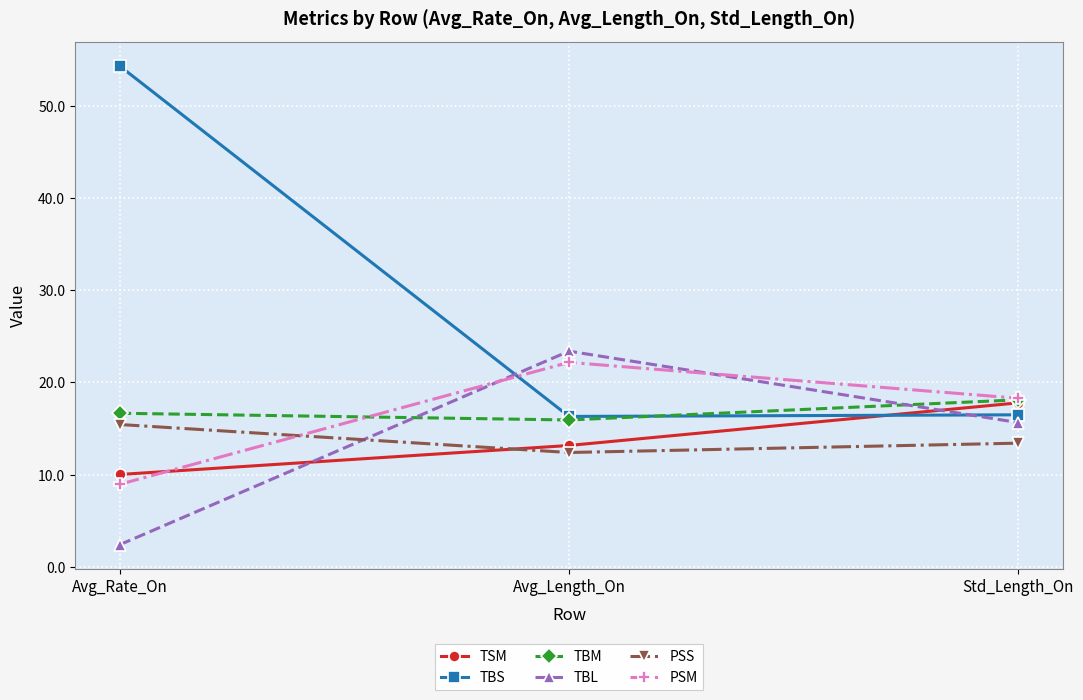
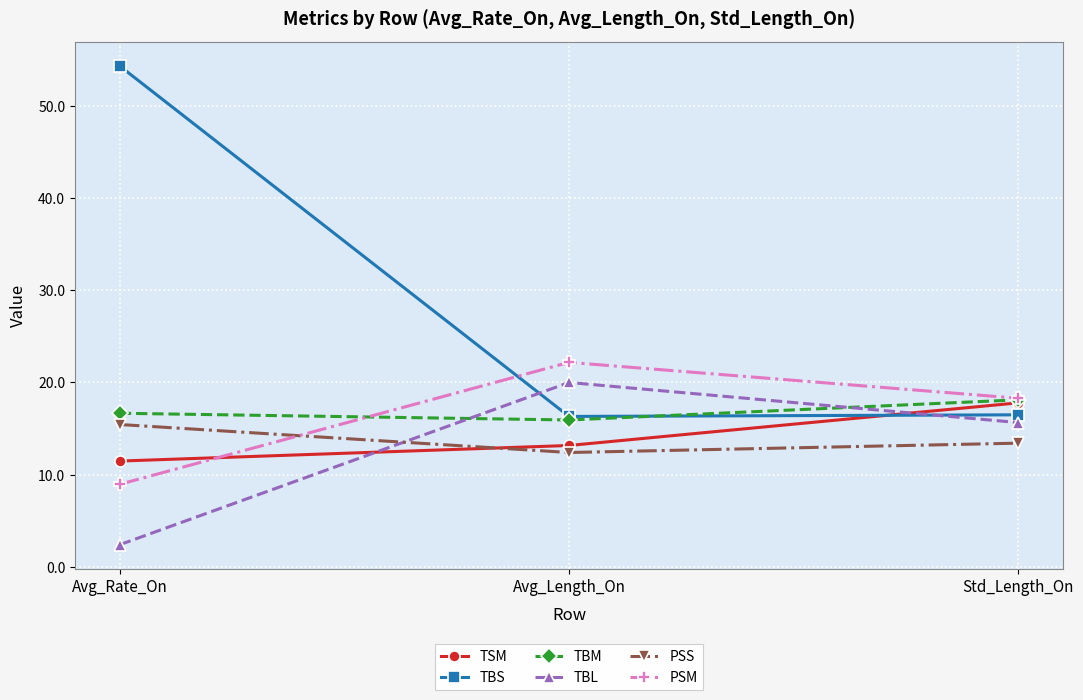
  {
    "TSM": {
-     "Avg_Rate_On": 10,
+     "Avg_Rate_On": 11,
      "Avg_Length_On": 13,
      "Std_Length_On": 18
    },
    "TBS": {
      "Avg_Rate_On": 54,
      "Avg_Length_On": 16,
      "Std_Length_On": 16
    },
    "TBM": {
      "Avg_Rate_On": 17,
      "Avg_Length_On": 16
    },
    "TBL": {
      "Avg_Rate_On": 2,
-     "Avg_Length_On": 23,
+     "Avg_Length_On": 20,
      "Std_Length_On": 16
    },
    "PSS": {
      "Avg_Rate_On": 15,
      "Avg_Length_On": 12,
      "Std_Length_On": 13
    },
    "PSM": {
      "Avg_Rate_On": 9,
      "Avg_Length_On": 22
    }
  }
